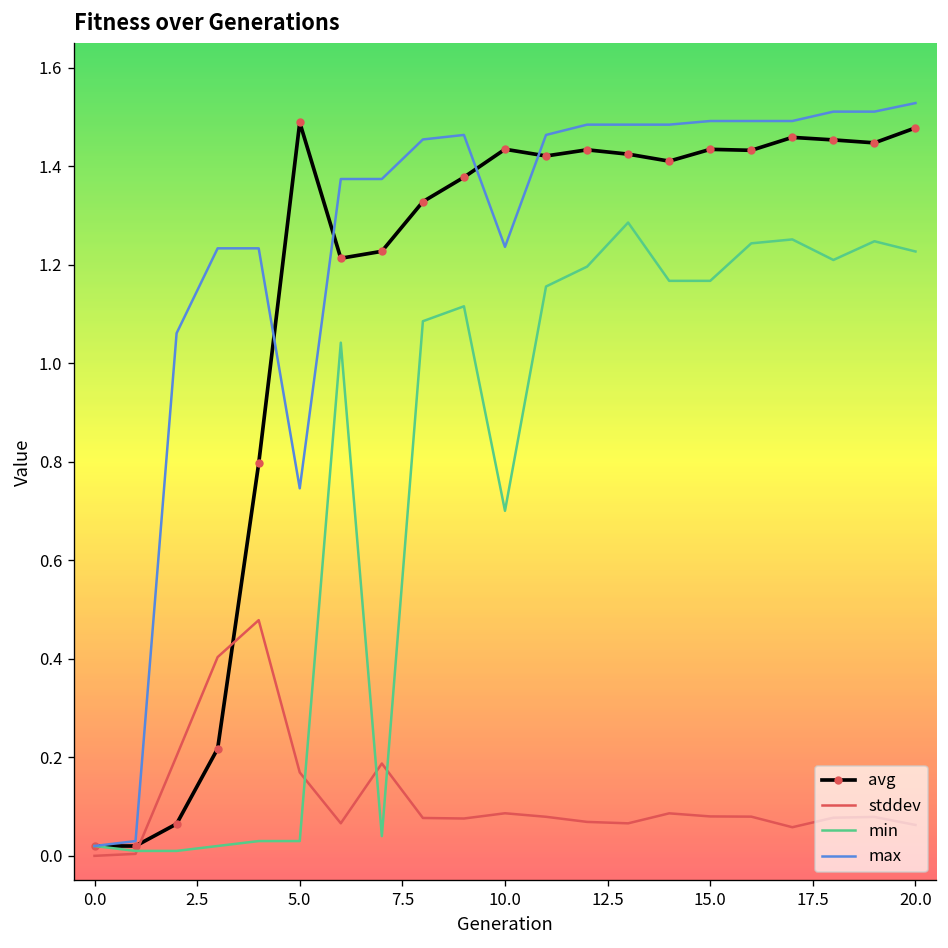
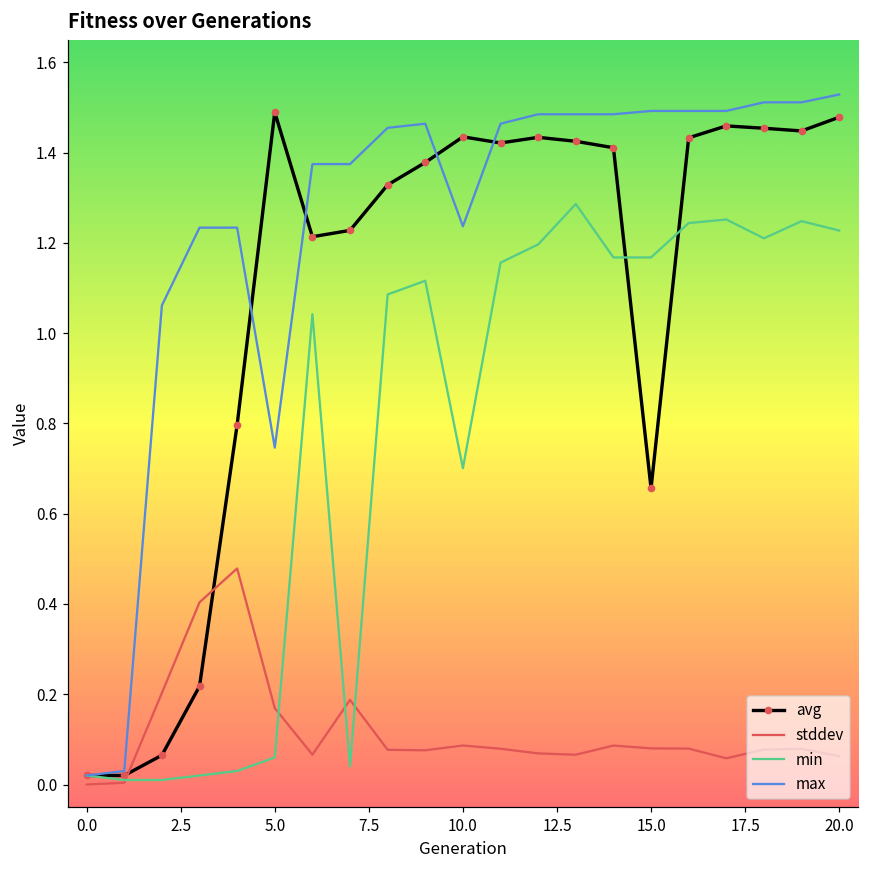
  {
    "avg": {
      "5.0": 1.49,
      "10.0": 1.43,
-     "15.0": 1.43,
+     "15.0": 0.66,
      "20.0": 1.48
    },
    "stddev": {
      "0.0": 0.00,
      "5.0": 0.17,
      "10.0": 0.09,
      "15.0": 0.08
    },
    "min": {
-     "5.0": 0.03,
+     "5.0": 0.06,
      "10.0": 0.70,
      "15.0": 1.17,
      "20.0": 1.23
    },
    "max": {
      "5.0": 0.75,
      "10.0": 1.24,
      "15.0": 1.49,
      "20.0": 1.53
    }
  }
